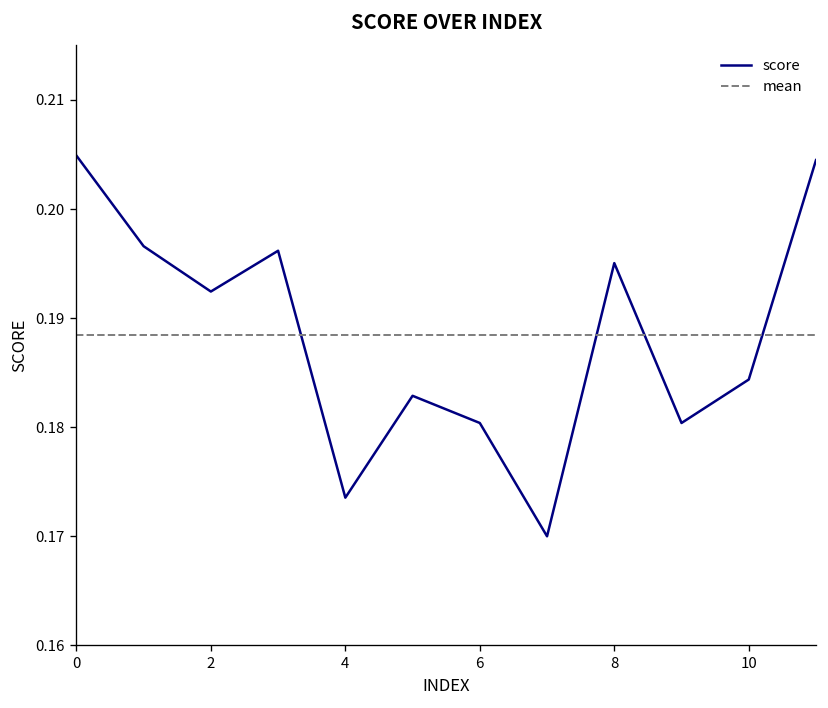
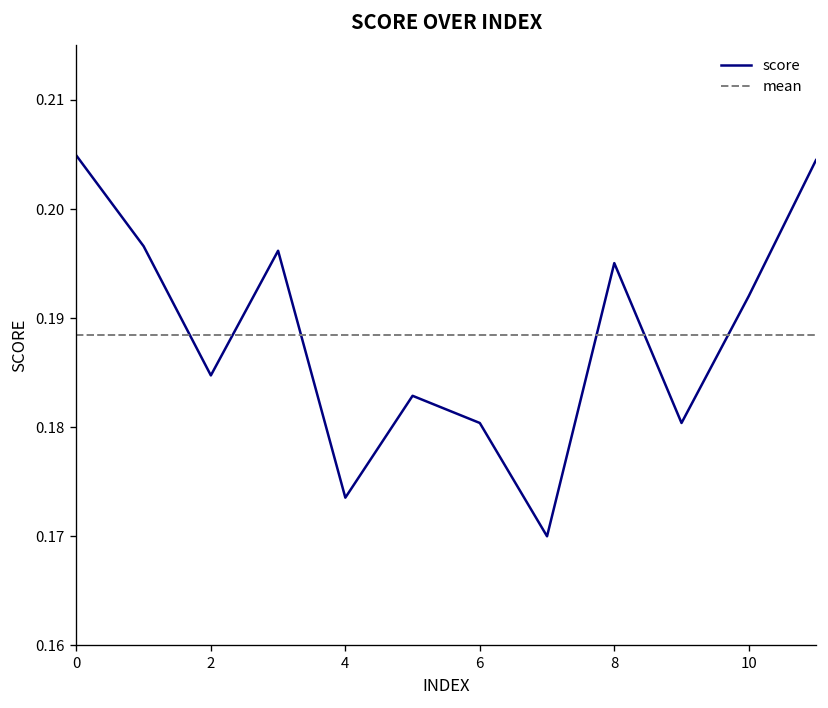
  {
    "0": 0.205,
-   "2": 0.192,
+   "2": 0.185,
    "4": 0.174,
    "6": 0.180,
    "8": 0.195,
-   "10": 0.184
+   "10": 0.192
  }
